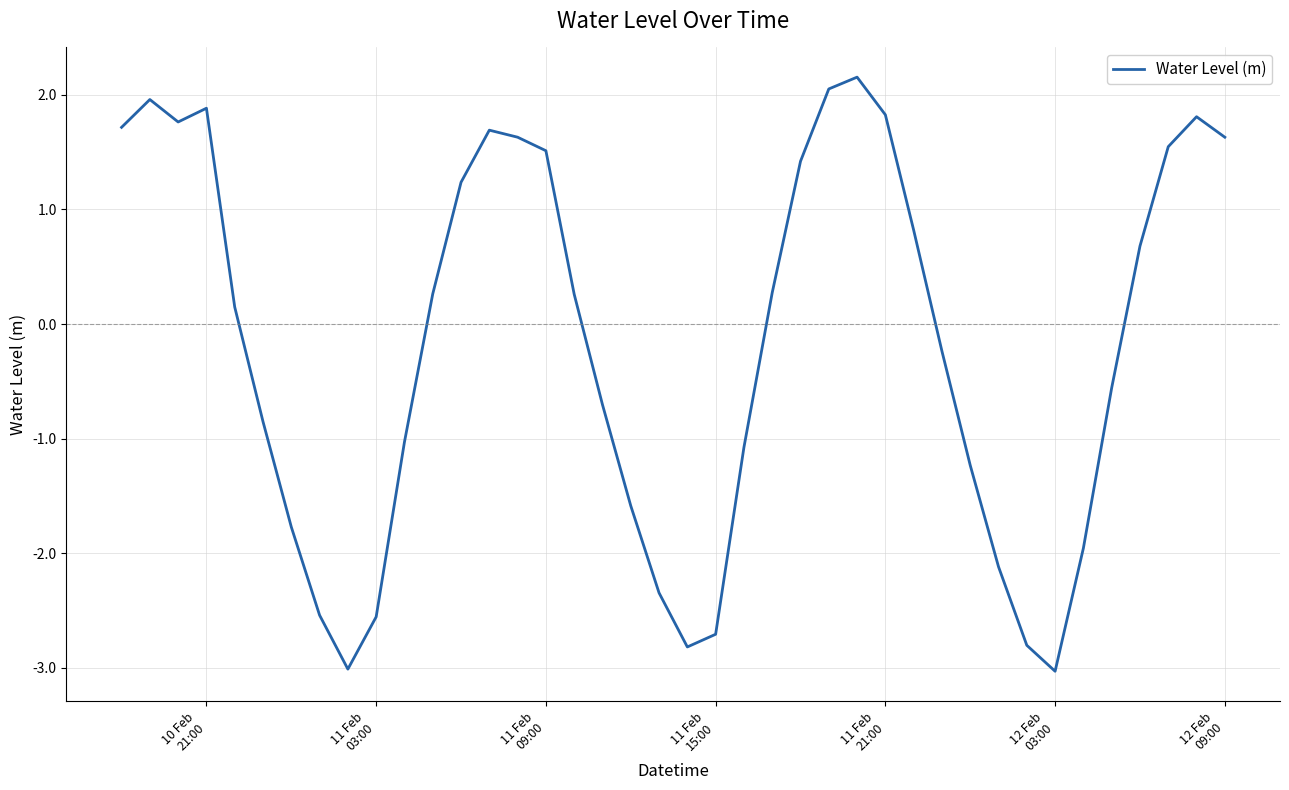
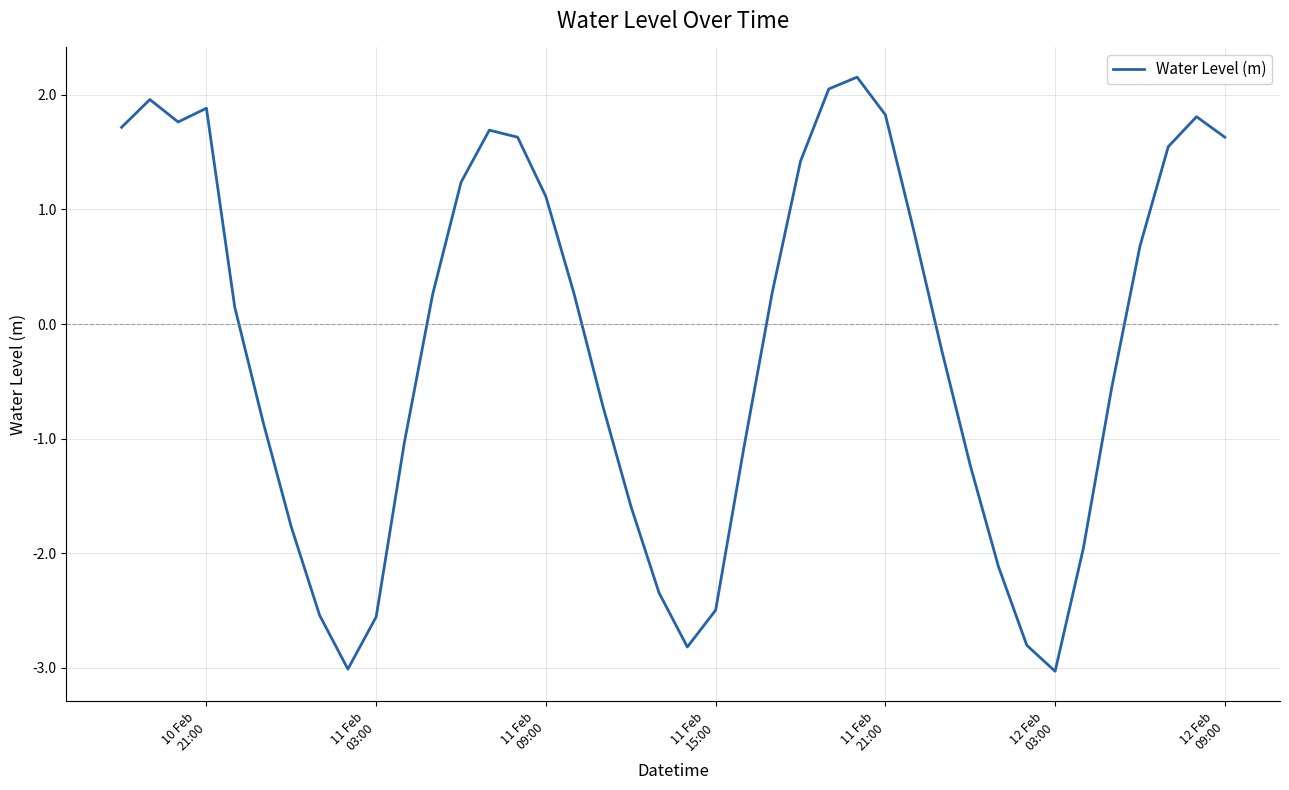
  {
    "10 Feb 21:00": 1.88,
    "11 Feb 03:00": -2.56,
-   "11 Feb 09:00": 1.51,
-   "11 Feb 15:00": -2.71,
+   "11 Feb 09:00": 1.11,
+   "11 Feb 15:00": -2.50,
    "11 Feb 21:00": 1.83,
    "12 Feb 03:00": -3.03,
    "12 Feb 09:00": 1.63
  }
